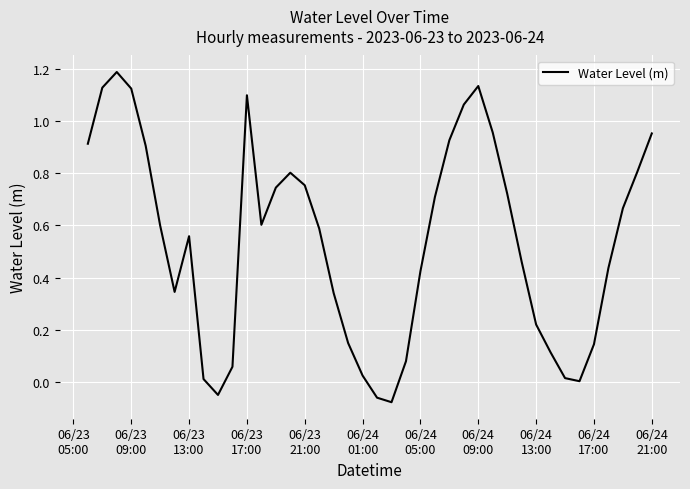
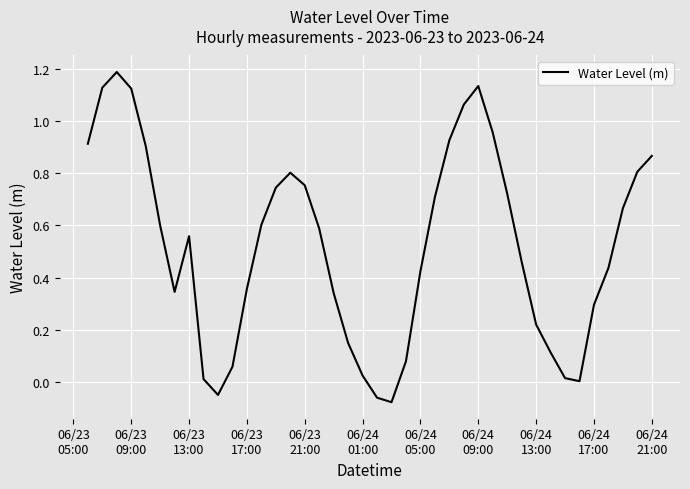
  {
    "06/23 09:00": 1.12,
    "06/23 13:00": 0.56,
-   "06/23 17:00": 1.10,
+   "06/23 17:00": 0.36,
    "06/23 21:00": 0.75,
    "06/24 01:00": 0.03,
    "06/24 05:00": 0.42,
    "06/24 09:00": 1.13,
    "06/24 13:00": 0.22,
-   "06/24 17:00": 0.15,
-   "06/24 21:00": 0.95
+   "06/24 17:00": 0.30,
+   "06/24 21:00": 0.87
  }
